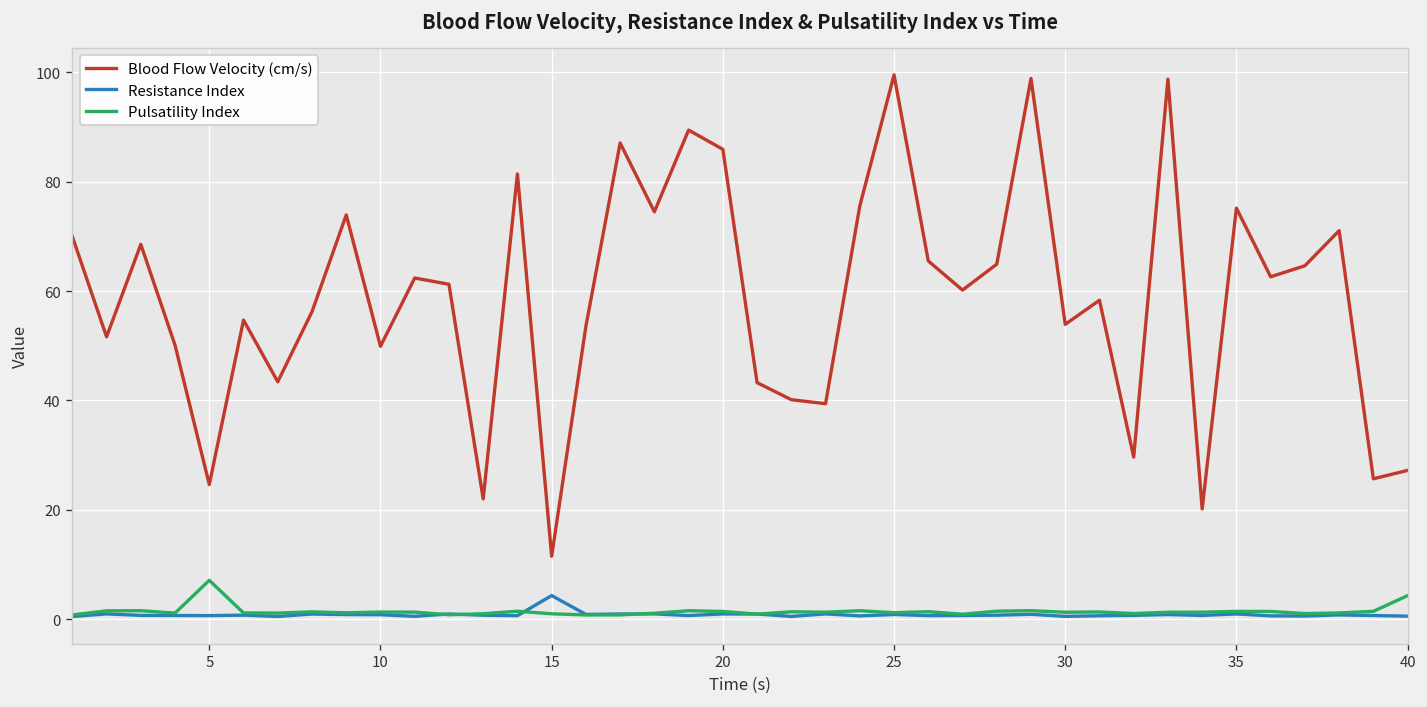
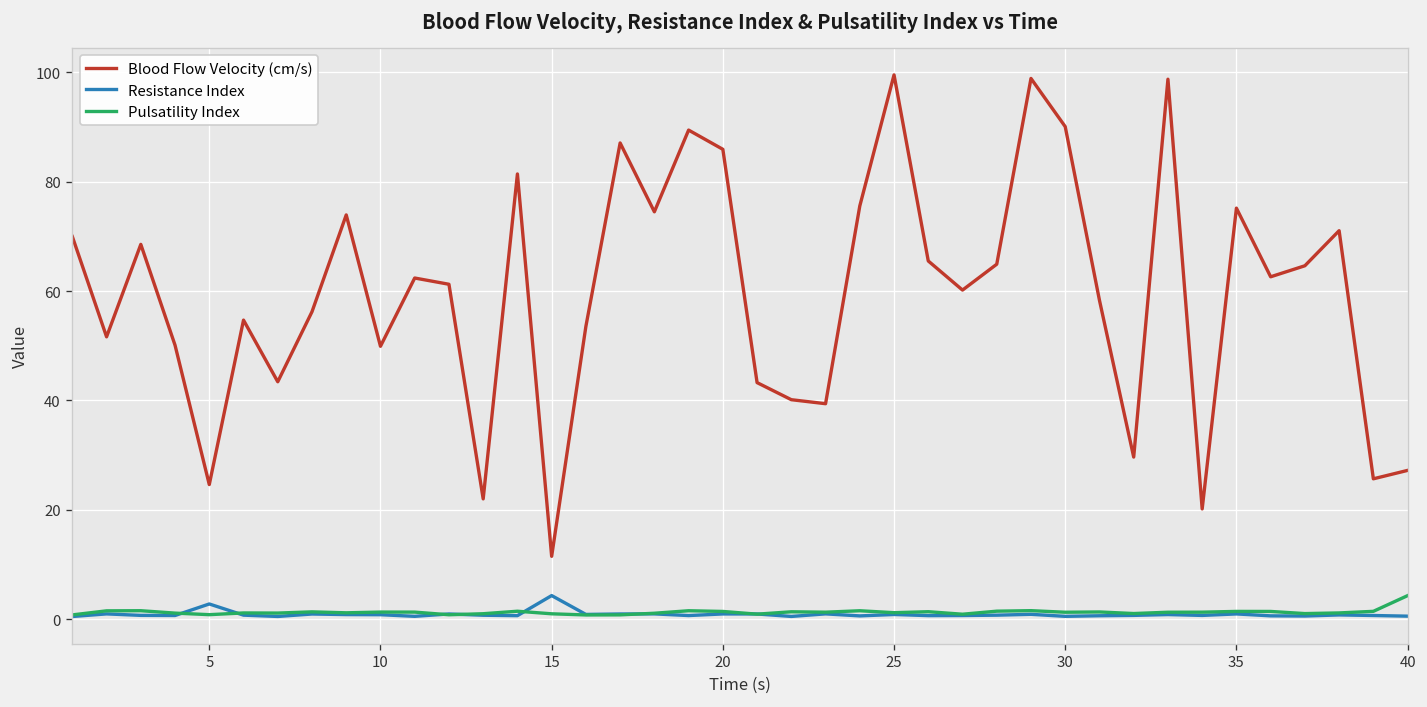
  {
    "Blood Flow Velocity (cm/s)": {
      "5": 25,
      "10": 50,
      "15": 12,
      "20": 86,
      "25": 100,
-     "30": 54,
+     "30": 90,
      "35": 75,
      "40": 27
    },
    "Resistance Index": {
-     "5": 1,
+     "5": 3,
      "15": 4,
      "30": 1,
      "40": 1
    },
    "Pulsatility Index": {
-     "5": 7,
+     "5": 1,
      "15": 1,
      "30": 1,
      "40": 4
    }
  }
